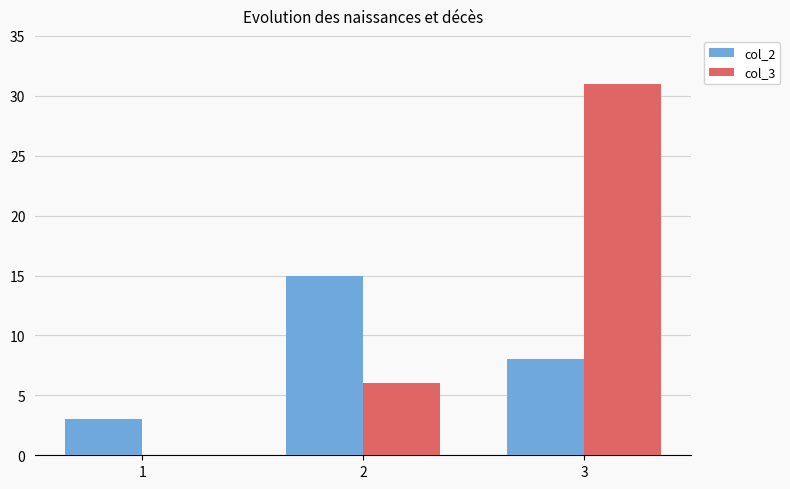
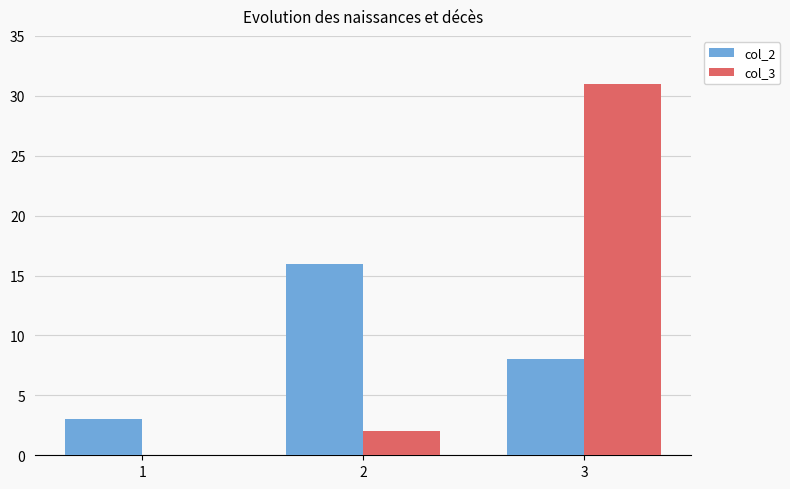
  {
    "col_2": {
      "1": 3,
-     "2": 15,
+     "2": 16,
      "3": 8
    },
    "col_3": {
      "1": 0,
-     "2": 6,
+     "2": 2,
      "3": 31
    }
  }
